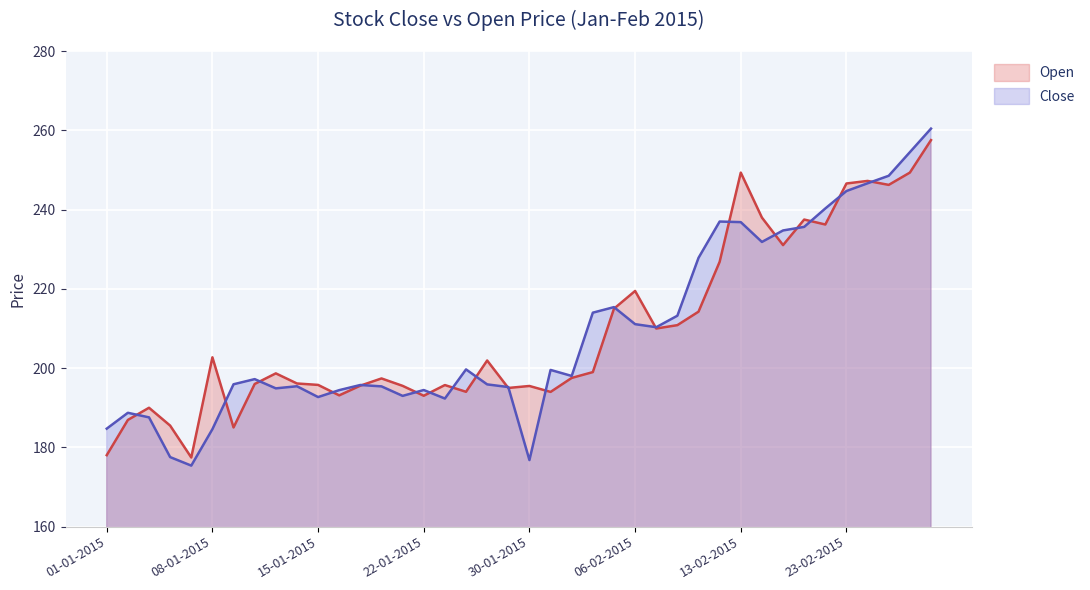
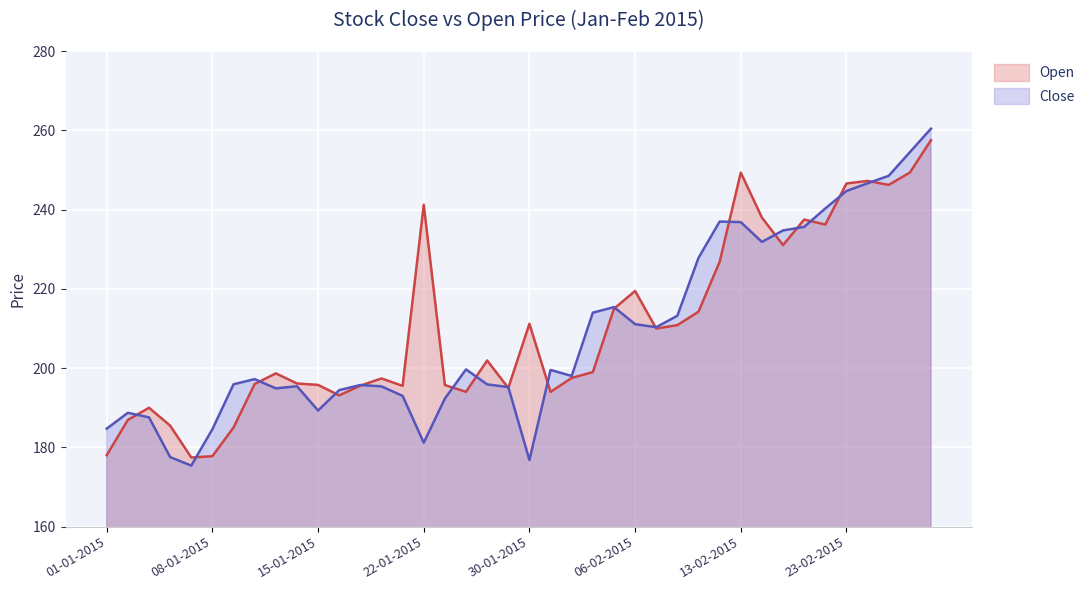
  {
    "Open": {
      "01-01-2015": 178,
-     "08-01-2015": 203,
+     "08-01-2015": 178,
      "15-01-2015": 196,
-     "22-01-2015": 193,
-     "30-01-2015": 196,
+     "22-01-2015": 241,
+     "30-01-2015": 211,
      "06-02-2015": 219,
      "13-02-2015": 249,
      "23-02-2015": 247
    },
    "Close": {
      "01-01-2015": 185,
      "08-01-2015": 185,
-     "15-01-2015": 193,
-     "22-01-2015": 194,
+     "15-01-2015": 189,
+     "22-01-2015": 181,
      "30-01-2015": 177,
      "06-02-2015": 211,
      "13-02-2015": 237,
      "23-02-2015": 245
    }
  }
